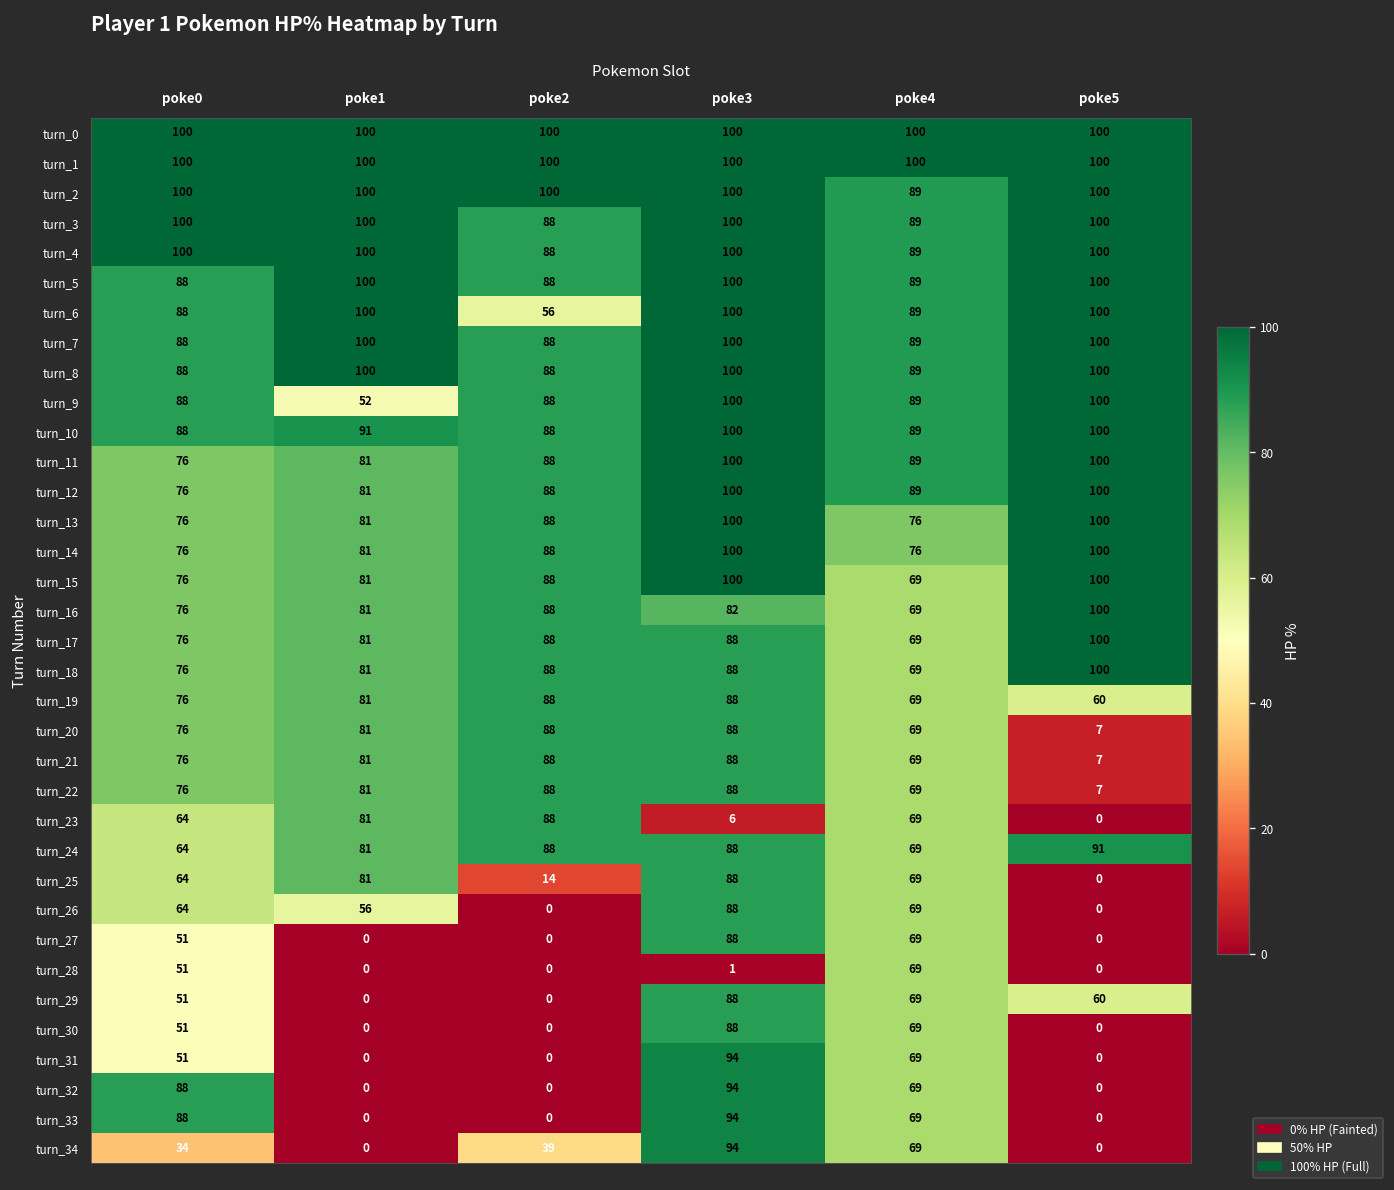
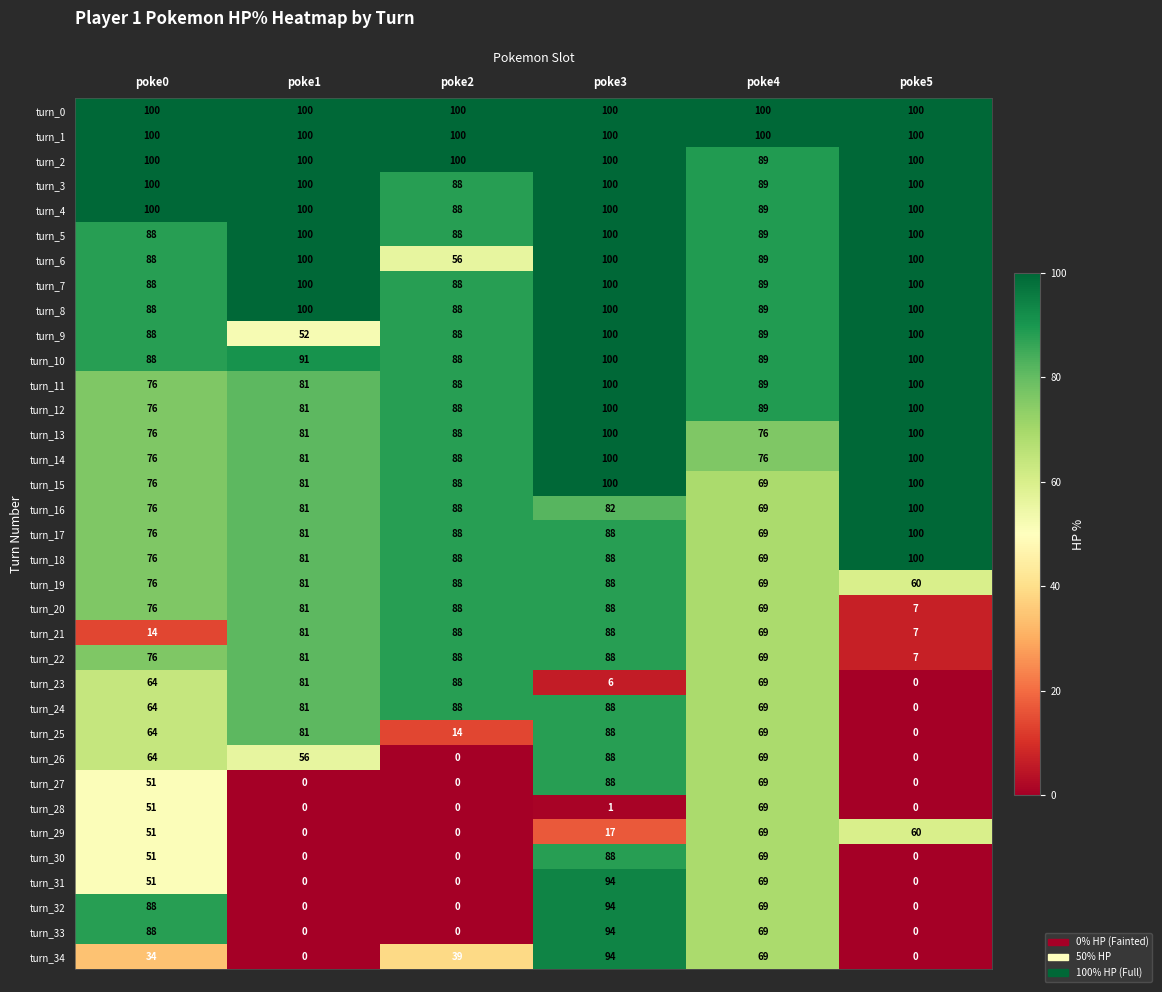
  {
    "turn_21": {
-     "poke0": 76,
+     "poke0": 14,
      "poke1": 81,
      "poke2": 88,
      "poke3": 88,
      "poke4": 69,
      "poke5": 7
    },
    "turn_24": {
      "poke0": 64,
      "poke1": 81,
      "poke2": 88,
      "poke3": 88,
      "poke4": 69,
-     "poke5": 91
+     "poke5": 0
    },
    "turn_29": {
      "poke0": 51,
      "poke1": 0,
      "poke2": 0,
-     "poke3": 88,
+     "poke3": 17,
      "poke4": 69,
      "poke5": 60
    }
  }
